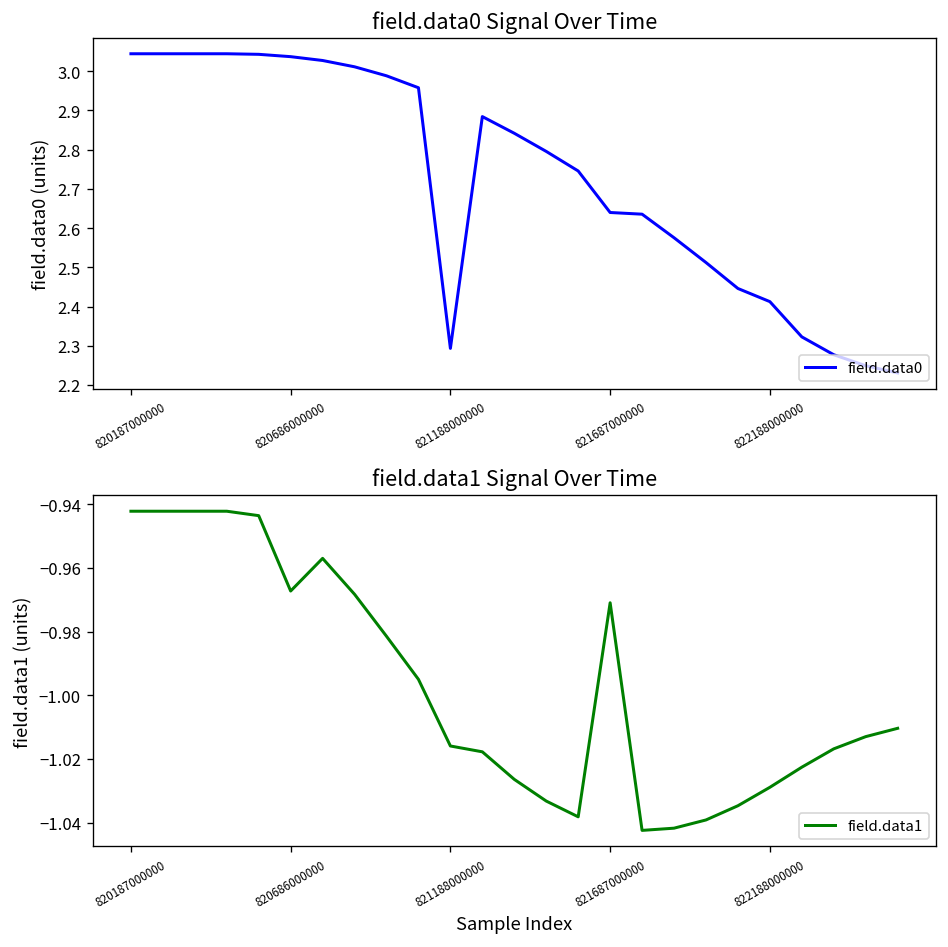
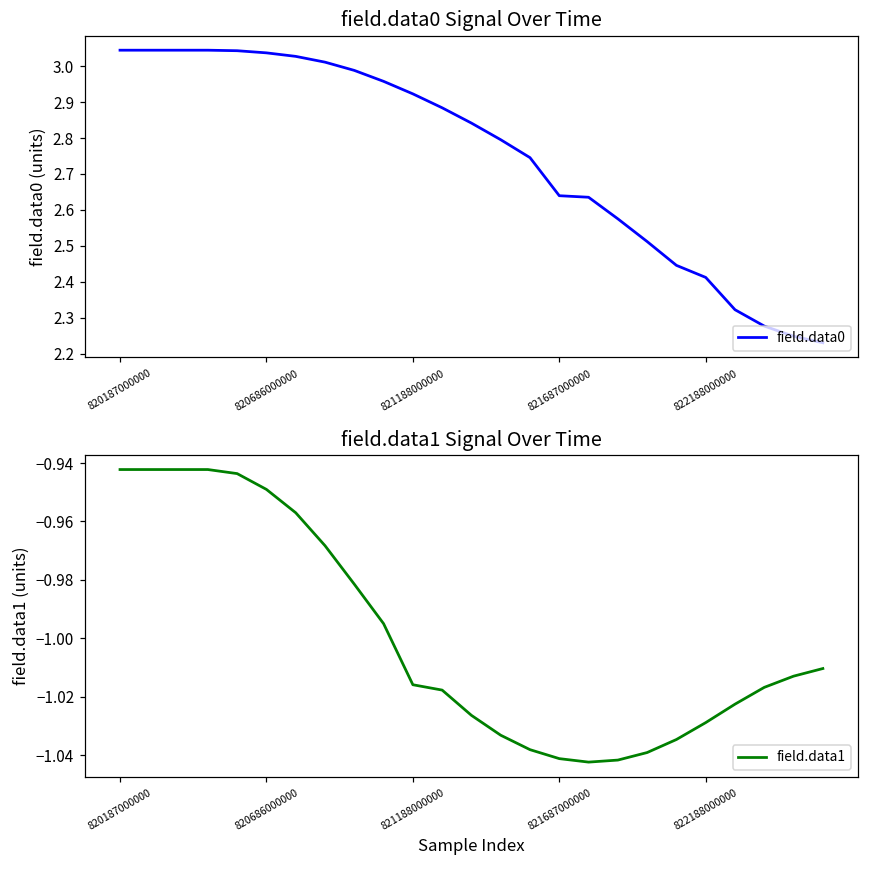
  {
    "field.data0 Signal Over Time": {
      "820187000000": 3.04,
      "820686000000": 3.04,
-     "821188000000": 2.29,
+     "821188000000": 2.92,
      "821687000000": 2.64,
      "822188000000": 2.41
    },
    "field.data1 Signal Over Time": {
      "820187000000": -0.942,
-     "820686000000": -0.967,
+     "820686000000": -0.949,
      "821188000000": -1.016,
-     "821687000000": -0.971,
+     "821687000000": -1.041,
      "822188000000": -1.029
    }
  }
